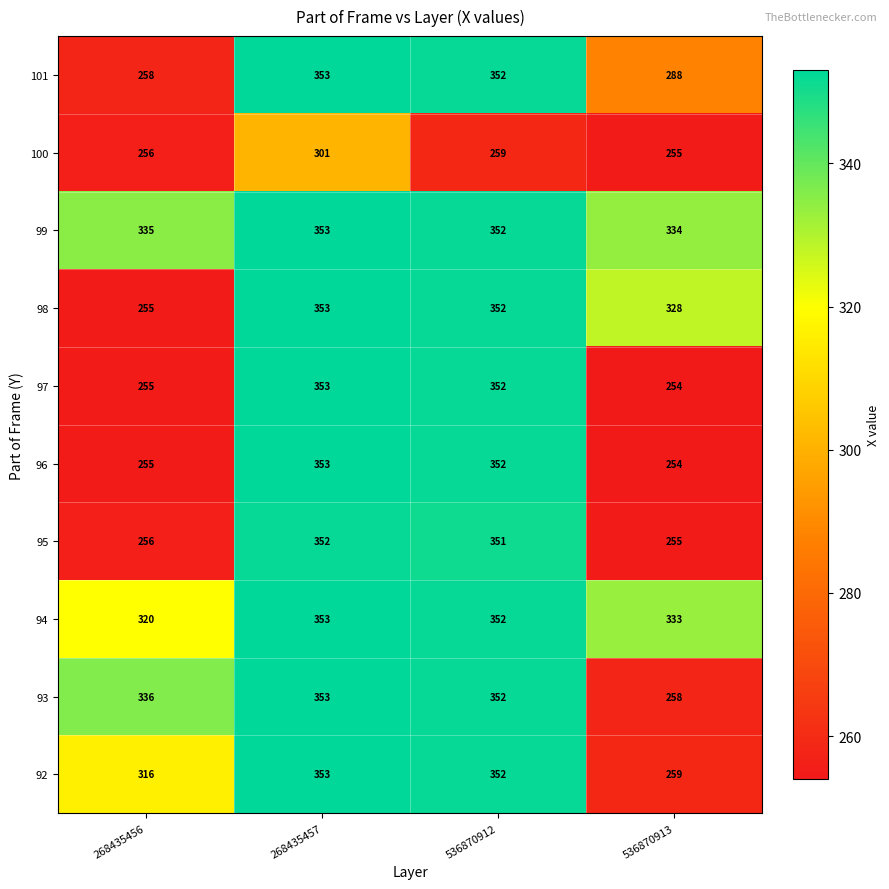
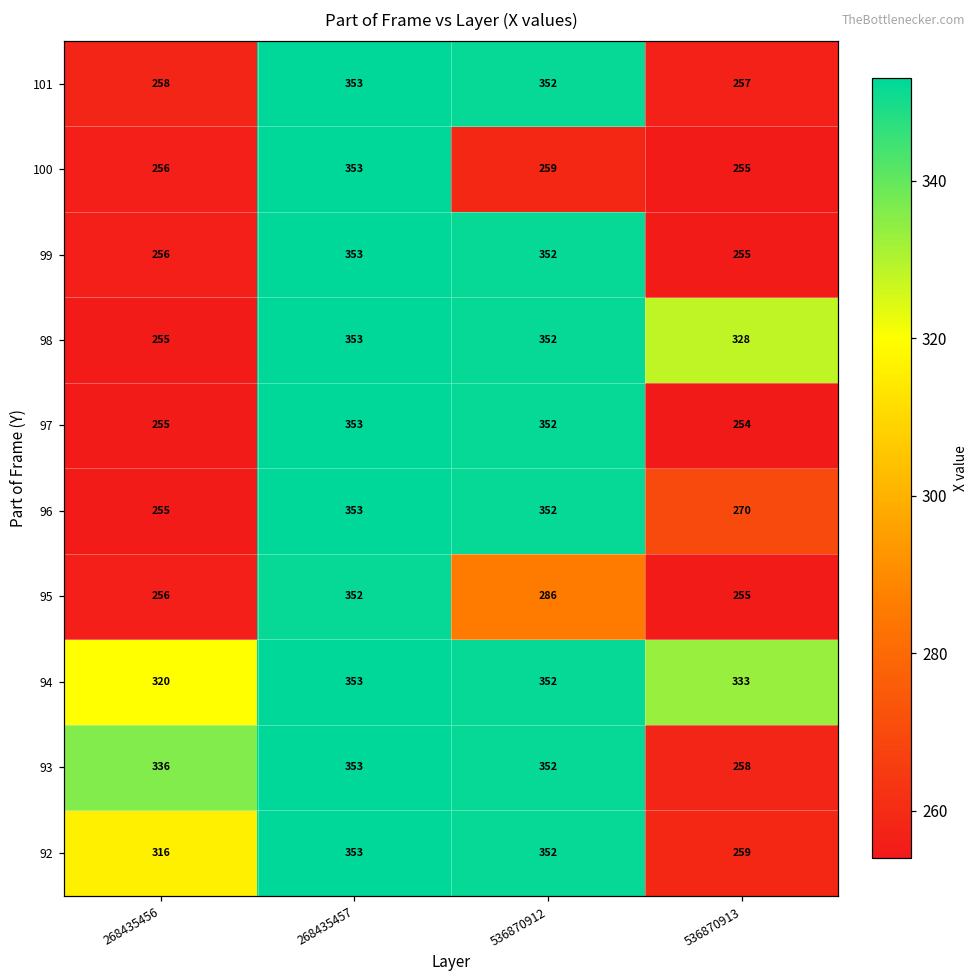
  {
    "101": {
      "268435456": 258,
      "268435457": 353,
      "536870912": 352,
-     "536870913": 288
+     "536870913": 257
    },
    "100": {
      "268435456": 256,
-     "268435457": 301,
+     "268435457": 353,
      "536870912": 259,
      "536870913": 255
    },
    "99": {
-     "268435456": 335,
+     "268435456": 256,
      "268435457": 353,
      "536870912": 352,
-     "536870913": 334
+     "536870913": 255
    },
    "98": {
      "268435456": 255,
      "268435457": 353,
      "536870912": 352,
      "536870913": 328
    },
    "97": {
      "268435456": 255,
      "268435457": 353,
      "536870912": 352,
      "536870913": 254
    },
    "96": {
      "268435456": 255,
      "268435457": 353,
      "536870912": 352,
-     "536870913": 254
+     "536870913": 270
    },
    "95": {
      "268435456": 256,
      "268435457": 352,
-     "536870912": 351,
+     "536870912": 286,
      "536870913": 255
    },
    "94": {
      "268435456": 320,
      "268435457": 353,
      "536870912": 352,
      "536870913": 333
    },
    "93": {
      "268435456": 336,
      "268435457": 353,
      "536870912": 352,
      "536870913": 258
    },
    "92": {
      "268435456": 316,
      "268435457": 353,
      "536870912": 352,
      "536870913": 259
    }
  }
